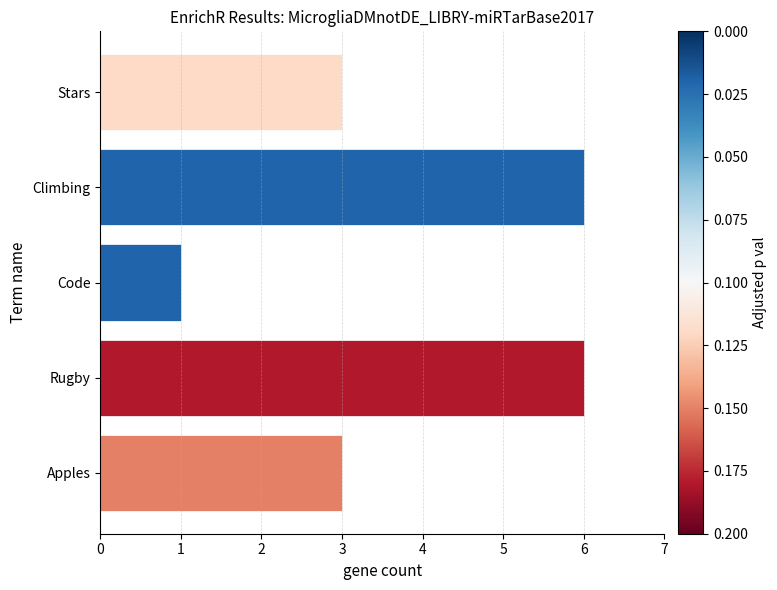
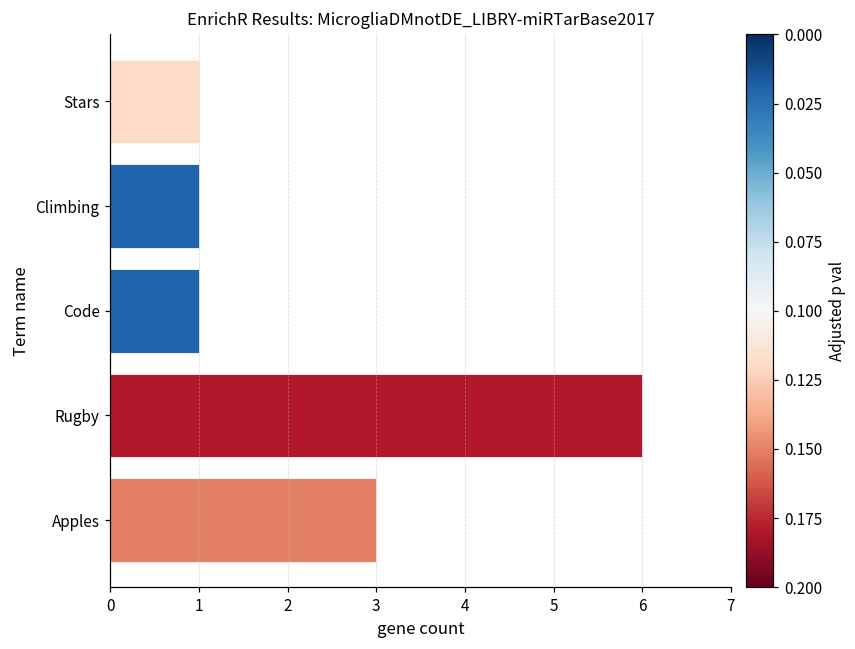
  {
-   "Stars": 3,
-   "Climbing": 6,
+   "Stars": 1,
+   "Climbing": 1,
    "Code": 1,
    "Rugby": 6,
    "Apples": 3
  }
